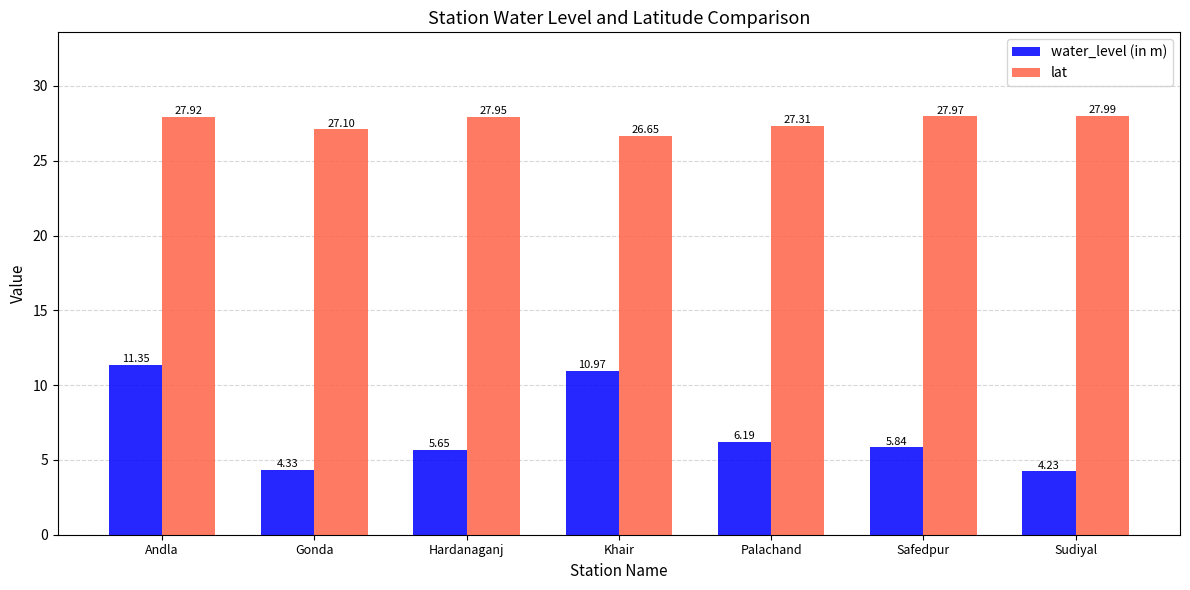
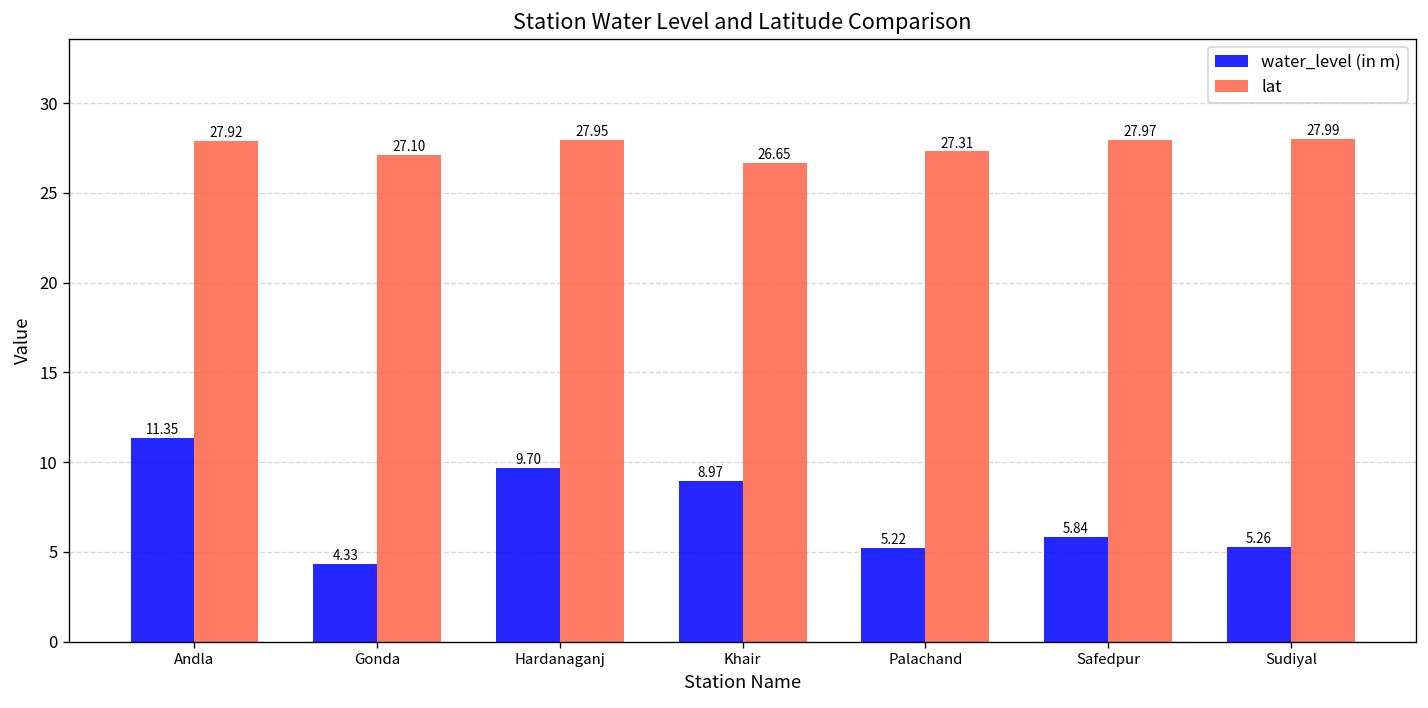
  {
    "water_level (in m)": {
      "Andla": 11.35,
      "Gonda": 4.33,
-     "Hardanaganj": 5.65,
-     "Khair": 10.97,
-     "Palachand": 6.19,
+     "Hardanaganj": 9.70,
+     "Khair": 8.97,
+     "Palachand": 5.22,
      "Safedpur": 5.84,
-     "Sudiyal": 4.23
+     "Sudiyal": 5.26
    },
    "lat": {
      "Andla": 27.92,
      "Gonda": 27.10,
      "Hardanaganj": 27.95,
      "Khair": 26.65,
      "Palachand": 27.31,
      "Safedpur": 27.97,
      "Sudiyal": 27.99
    }
  }
